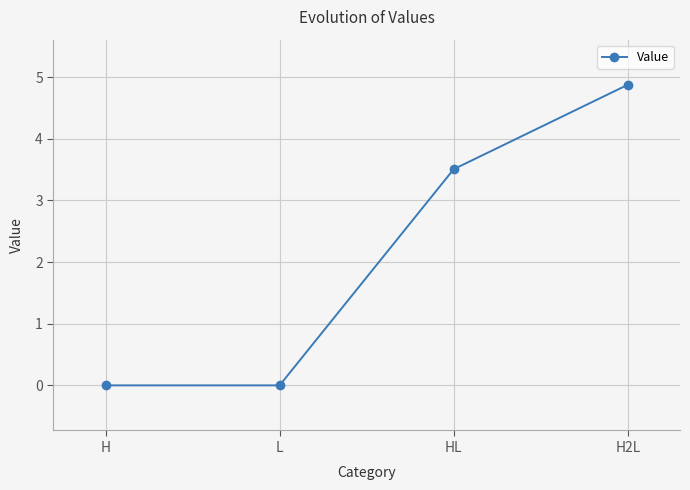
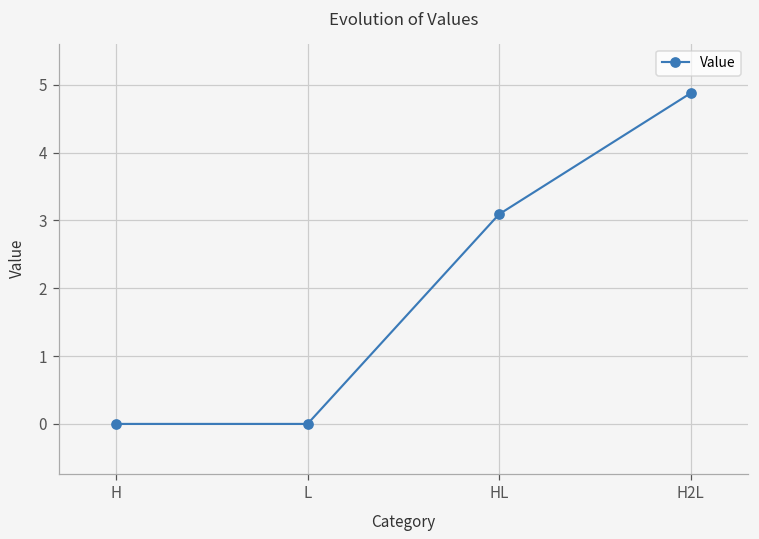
  {
    "H": 0.0,
    "L": 0.0,
-   "HL": 3.5,
+   "HL": 3.1,
    "H2L": 4.9
  }
